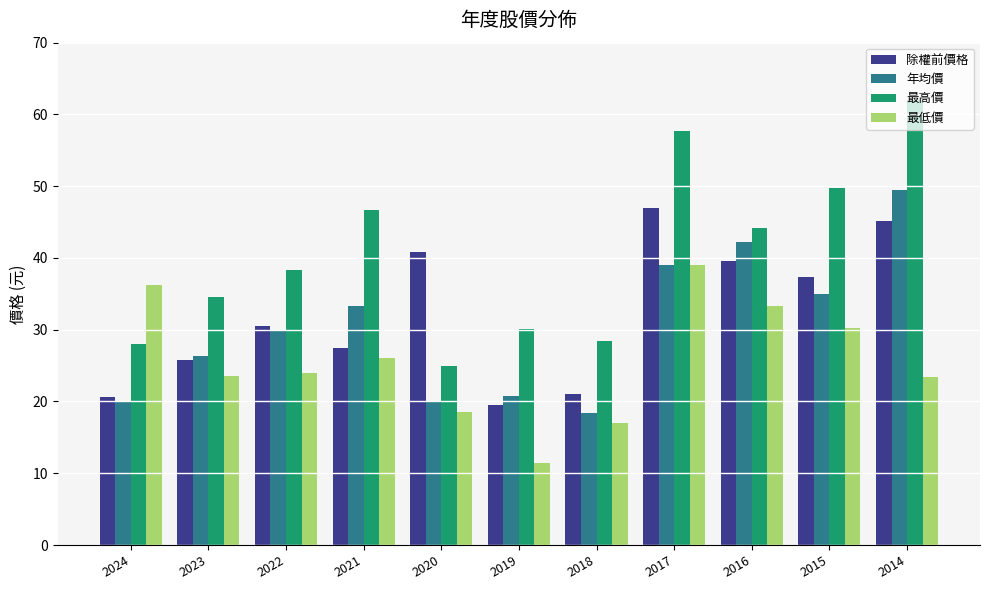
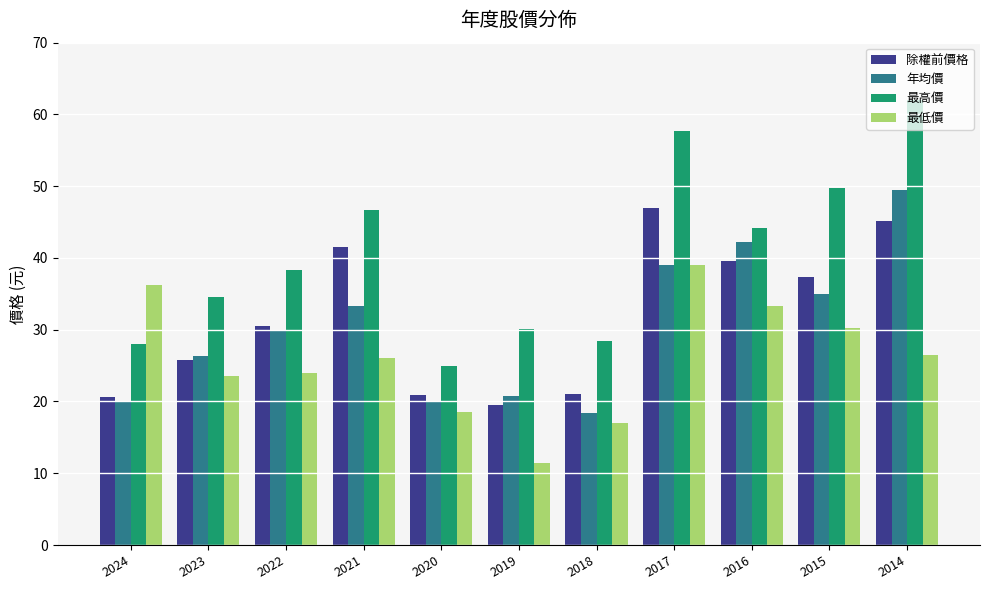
  {
    "除權前價格": {
      "2024": 21,
      "2023": 26,
      "2022": 31,
-     "2021": 28,
-     "2020": 41,
+     "2021": 42,
+     "2020": 21,
      "2019": 20,
      "2018": 21,
      "2017": 47,
      "2016": 40,
      "2015": 37,
      "2014": 45
    },
    "最低價": {
      "2024": 36,
      "2023": 24,
      "2022": 24,
      "2021": 26,
      "2020": 19,
      "2019": 11,
      "2018": 17,
      "2017": 39,
      "2016": 33,
      "2015": 30,
-     "2014": 23
+     "2014": 27
    }
  }
